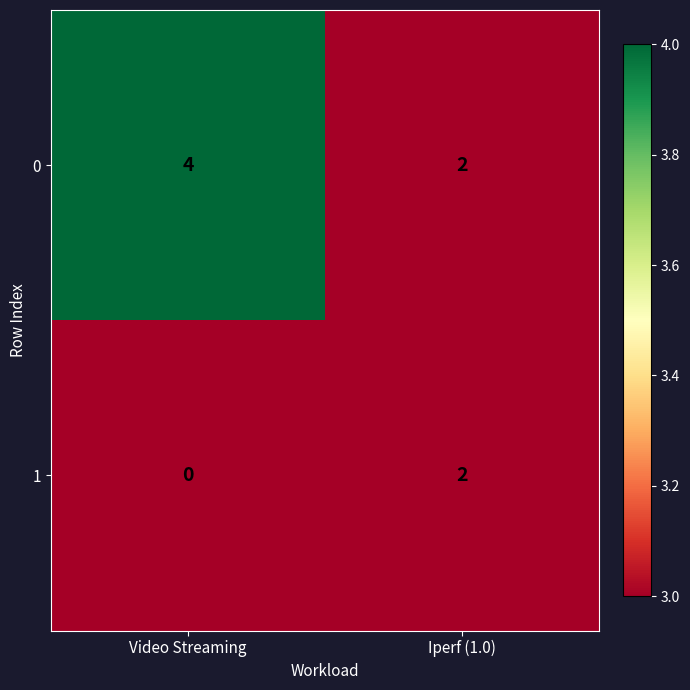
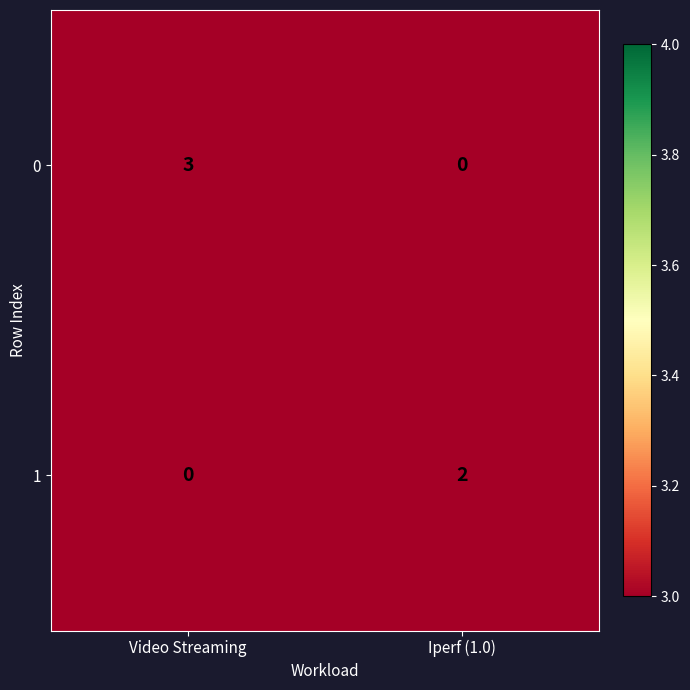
  {
    "0": {
-     "Video Streaming": 4,
-     "Iperf (1.0)": 2
+     "Video Streaming": 3,
+     "Iperf (1.0)": 0
    },
    "1": {
      "Video Streaming": 0,
      "Iperf (1.0)": 2
    }
  }
